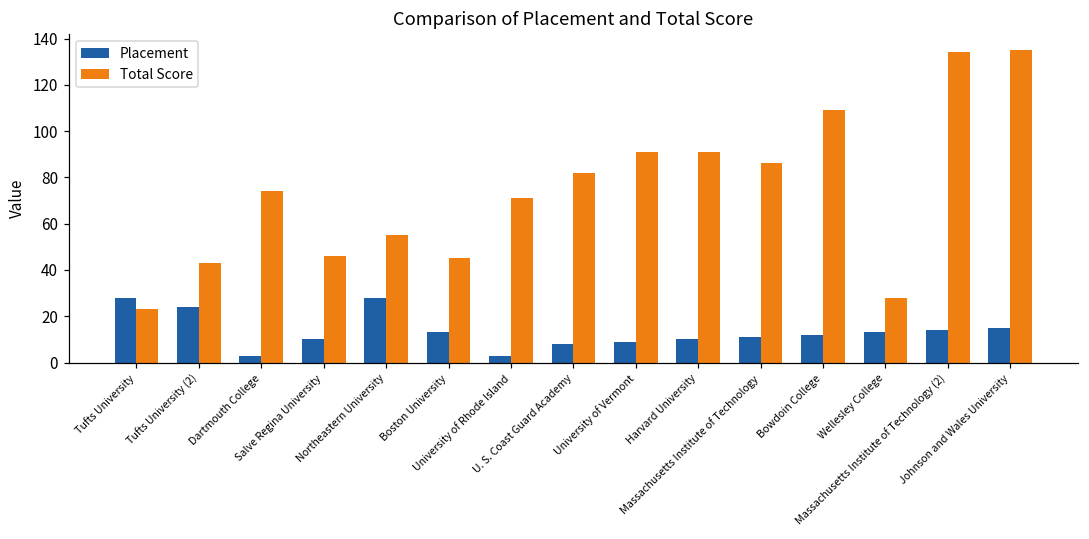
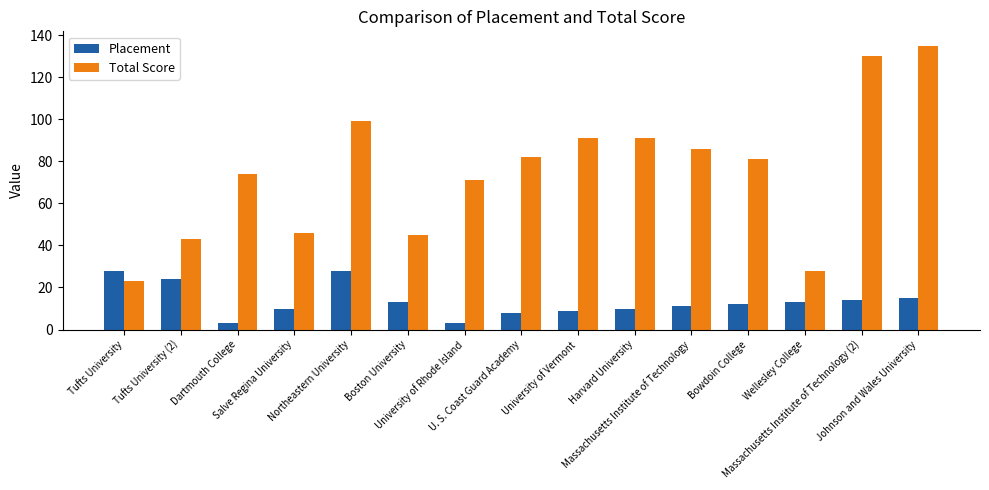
  {
    "Placement": {
      "Tufts University": 28,
      "Tufts University (2)": 24,
      "Dartmouth College": 3,
      "Salve Regina University": 10,
      "Northeastern University": 28,
      "Boston University": 13,
      "University of Rhode Island": 3,
      "U. S. Coast Guard Academy": 8,
      "University of Vermont": 9,
      "Harvard University": 10,
      "Massachusetts Institute of Technology": 11,
      "Bowdoin College": 12,
      "Wellesley College": 13,
      "Massachusetts Institute of Technology (2)": 14,
      "Johnson and Wales University": 15
    },
    "Total Score": {
      "Tufts University": 23,
      "Tufts University (2)": 43,
      "Dartmouth College": 74,
      "Salve Regina University": 46,
-     "Northeastern University": 55,
+     "Northeastern University": 99,
      "Boston University": 45,
      "University of Rhode Island": 71,
      "U. S. Coast Guard Academy": 82,
      "University of Vermont": 91,
      "Harvard University": 91,
      "Massachusetts Institute of Technology": 86,
-     "Bowdoin College": 109,
+     "Bowdoin College": 81,
      "Wellesley College": 28,
-     "Massachusetts Institute of Technology (2)": 134,
+     "Massachusetts Institute of Technology (2)": 130,
      "Johnson and Wales University": 135
    }
  }
